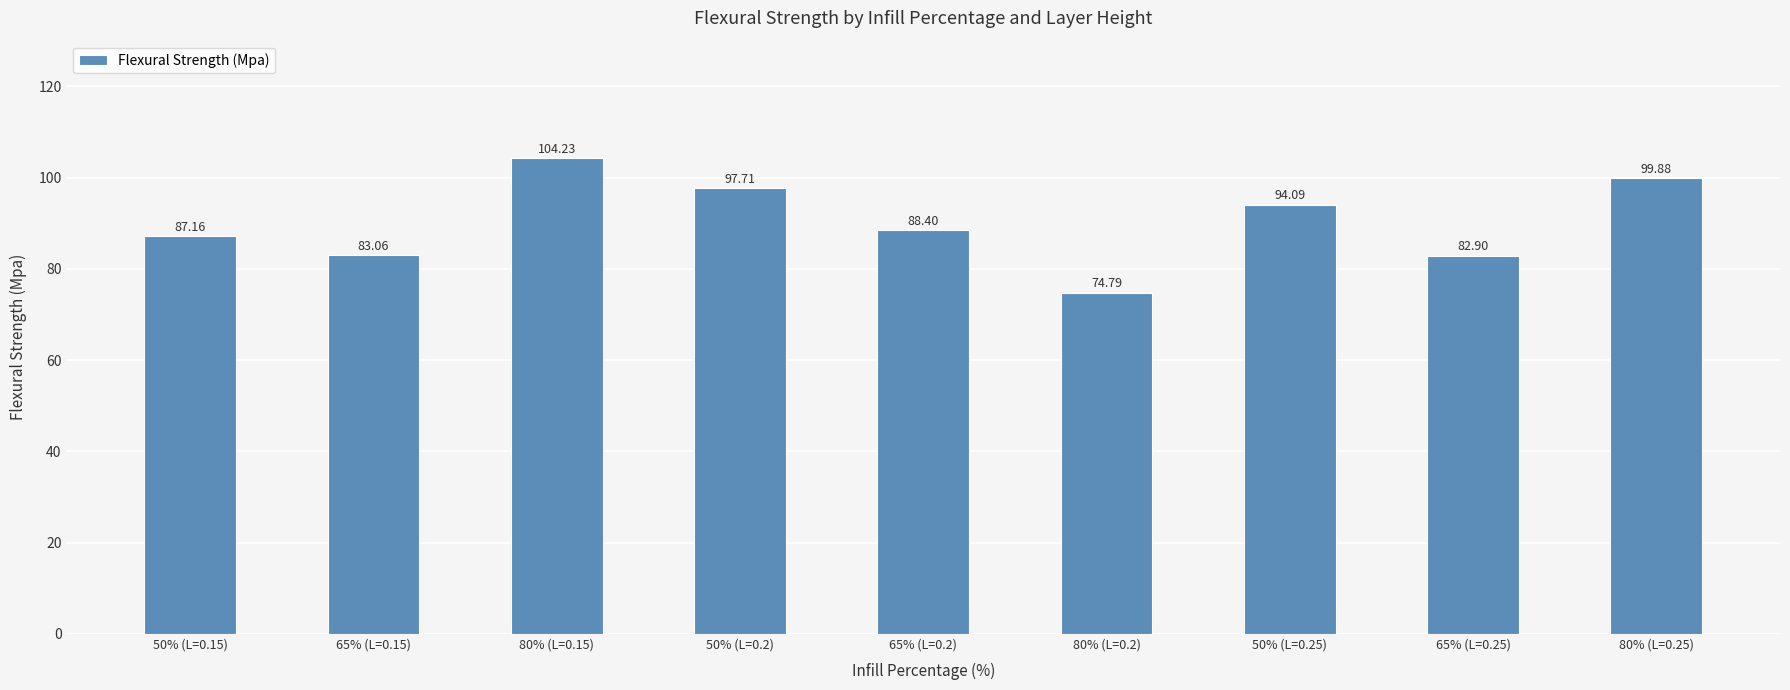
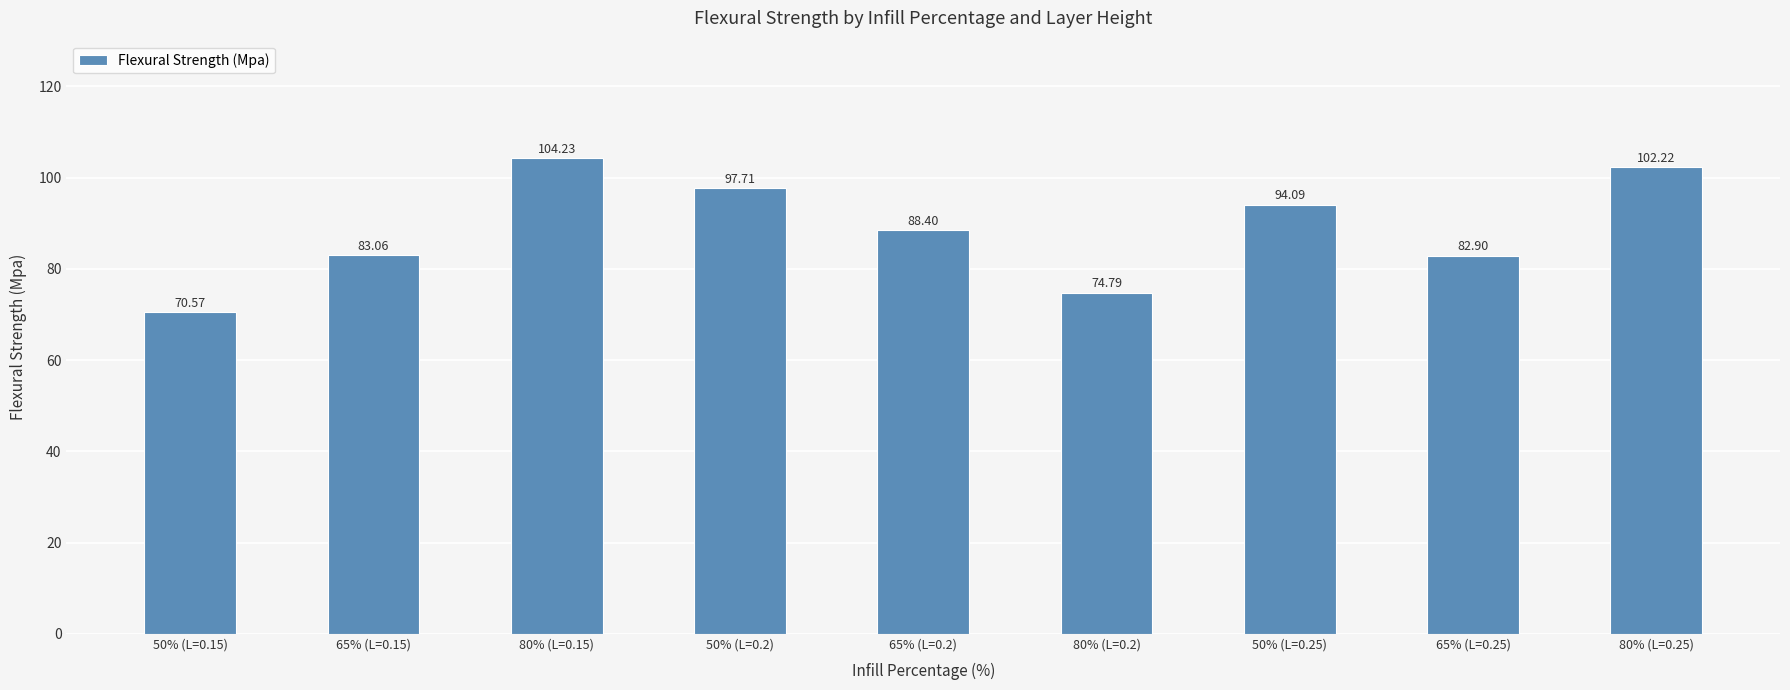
  {
-   "50% (L=0.15)": 87.16,
+   "50% (L=0.15)": 70.57,
    "65% (L=0.15)": 83.06,
    "80% (L=0.15)": 104.23,
    "50% (L=0.2)": 97.71,
    "65% (L=0.2)": 88.40,
    "80% (L=0.2)": 74.79,
    "50% (L=0.25)": 94.09,
    "65% (L=0.25)": 82.90,
-   "80% (L=0.25)": 99.88
+   "80% (L=0.25)": 102.22
  }
